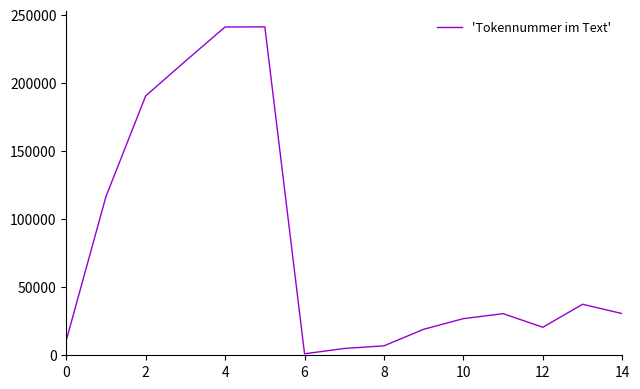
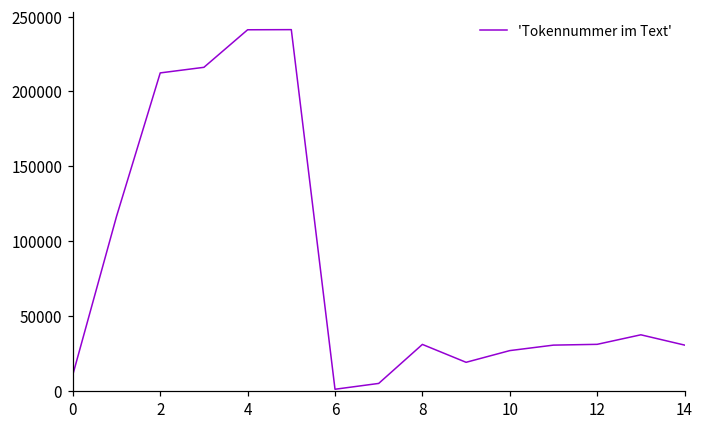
  {
    "0": 11000,
-   "2": 191000,
+   "2": 212000,
    "4": 241000,
    "6": 1000,
-   "8": 7000,
+   "8": 31000,
    "10": 27000,
-   "12": 21000,
+   "12": 31000,
    "14": 31000
  }
